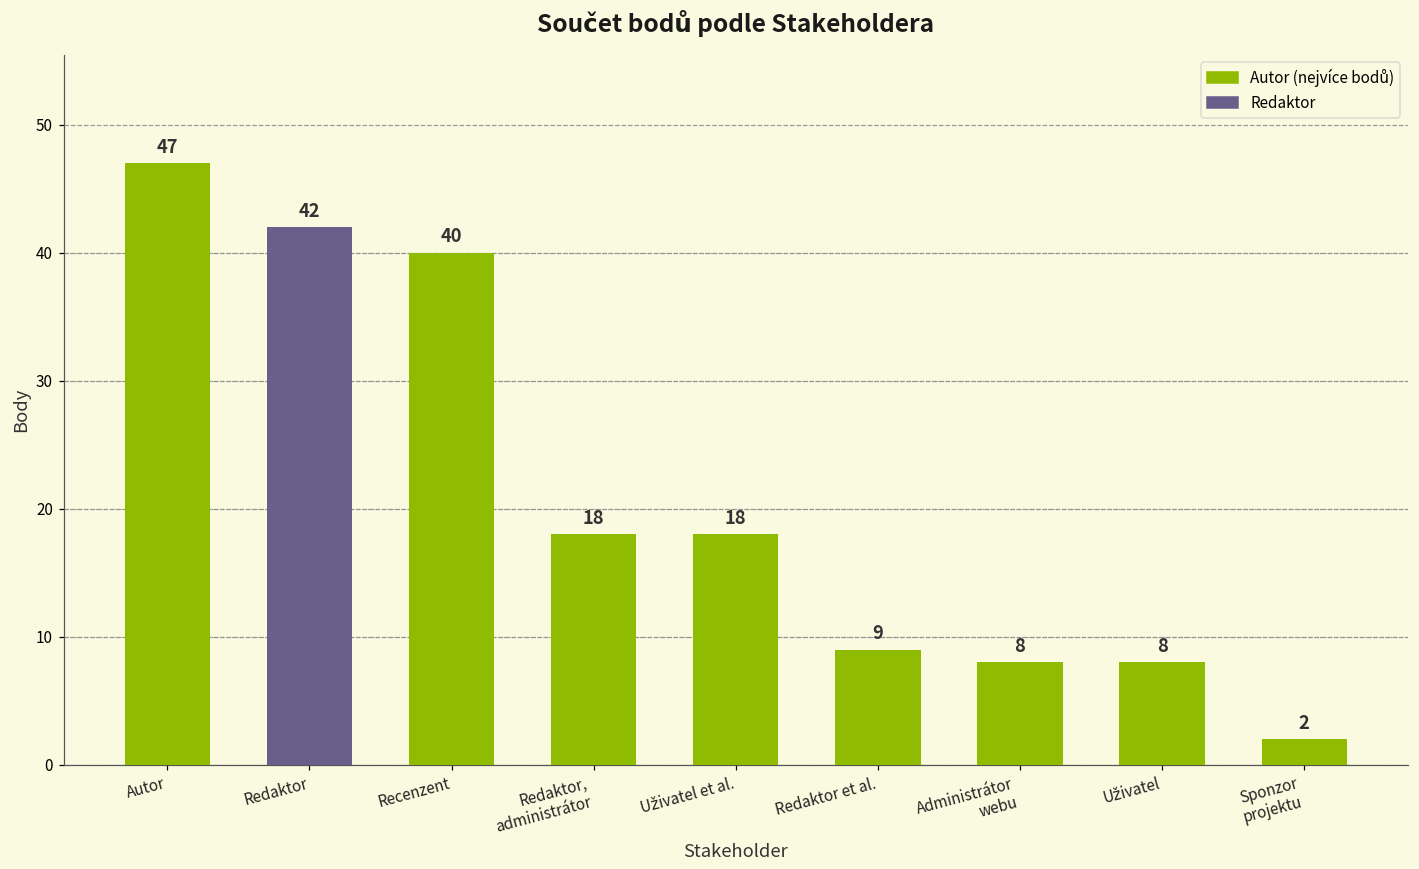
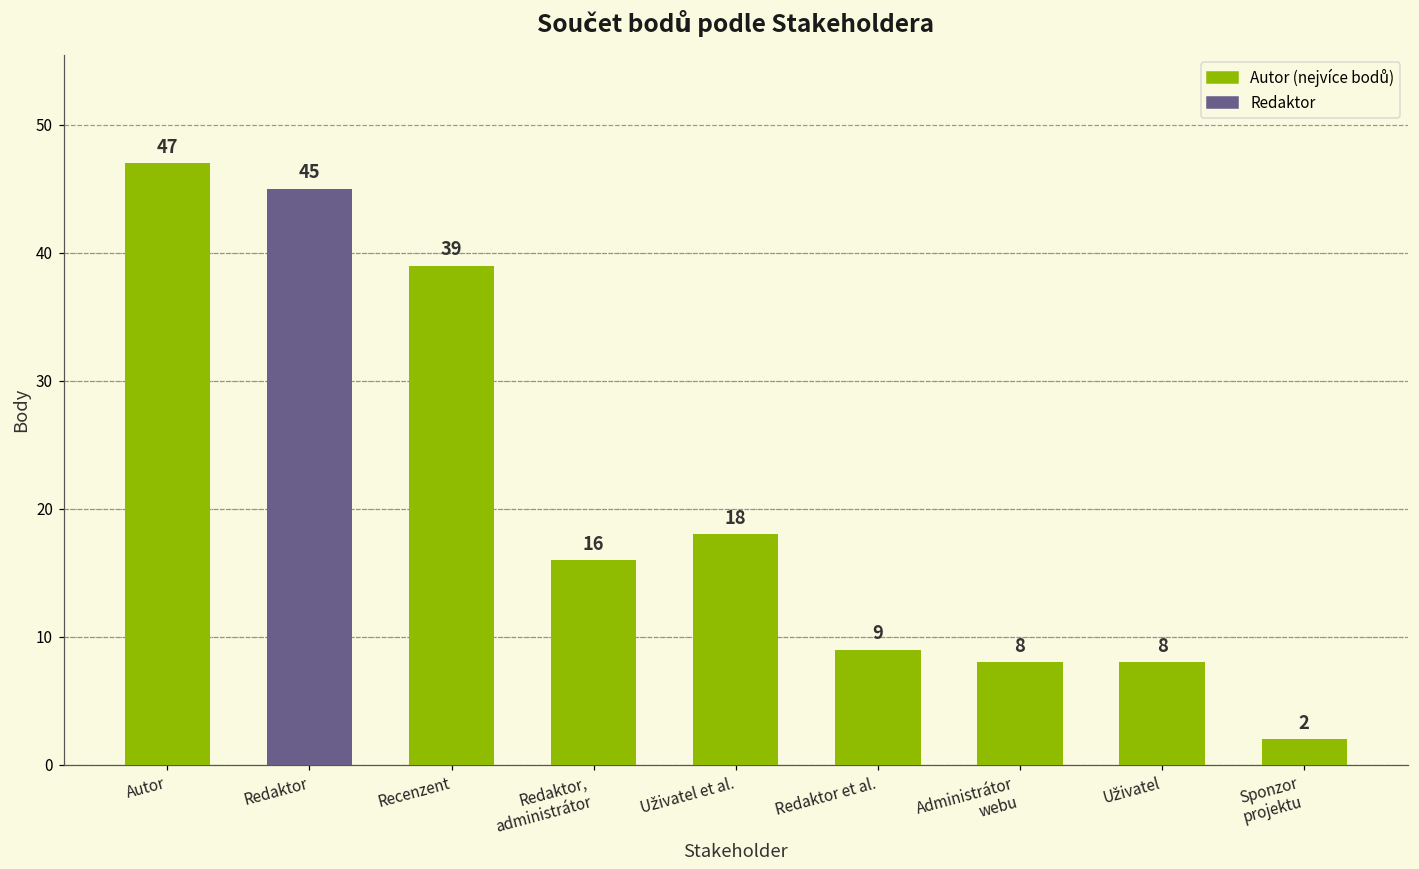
  {
    "Autor": 47,
-   "Redaktor": 42,
-   "Recenzent": 40,
-   "Redaktor, administrátor": 18,
+   "Redaktor": 45,
+   "Recenzent": 39,
+   "Redaktor, administrátor": 16,
    "Uživatel et al.": 18,
    "Redaktor et al.": 9,
    "Administrátor webu": 8,
    "Uživatel": 8,
    "Sponzor projektu": 2
  }
